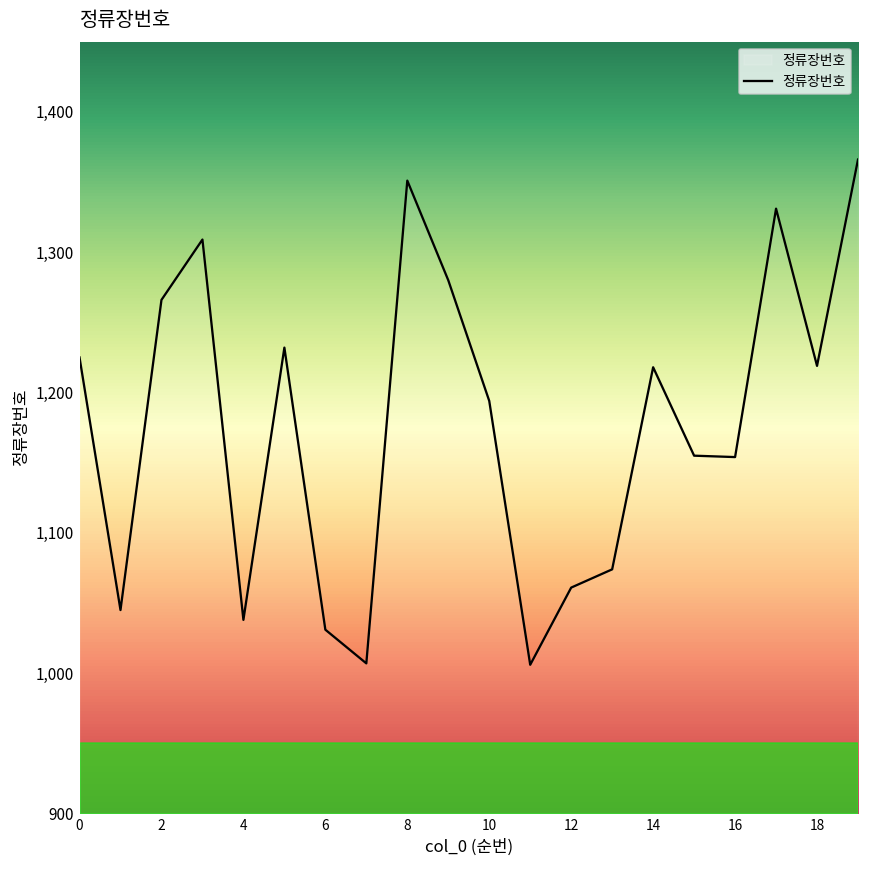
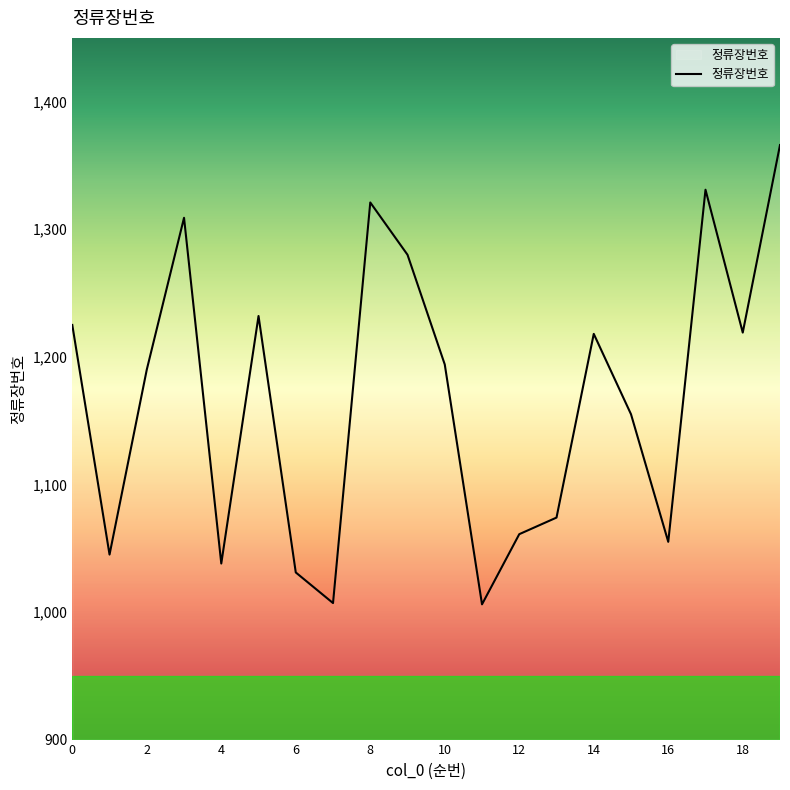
  {
    "0": "1,225",
-   "2": "1,266",
+   "2": "1,190",
    "4": "1,038",
    "6": "1,031",
-   "8": "1,351",
+   "8": "1,321",
    "10": "1,194",
    "12": "1,061",
    "14": "1,218",
-   "16": "1,154",
+   "16": "1,055",
    "18": "1,219"
  }
